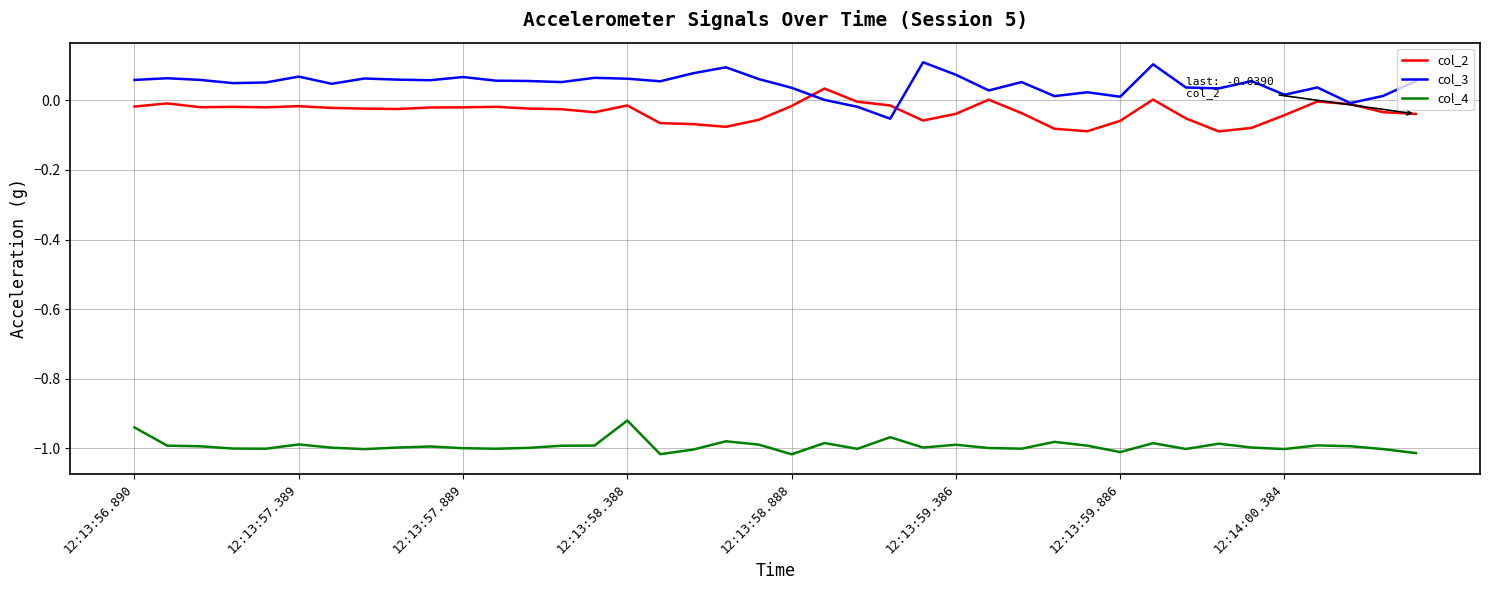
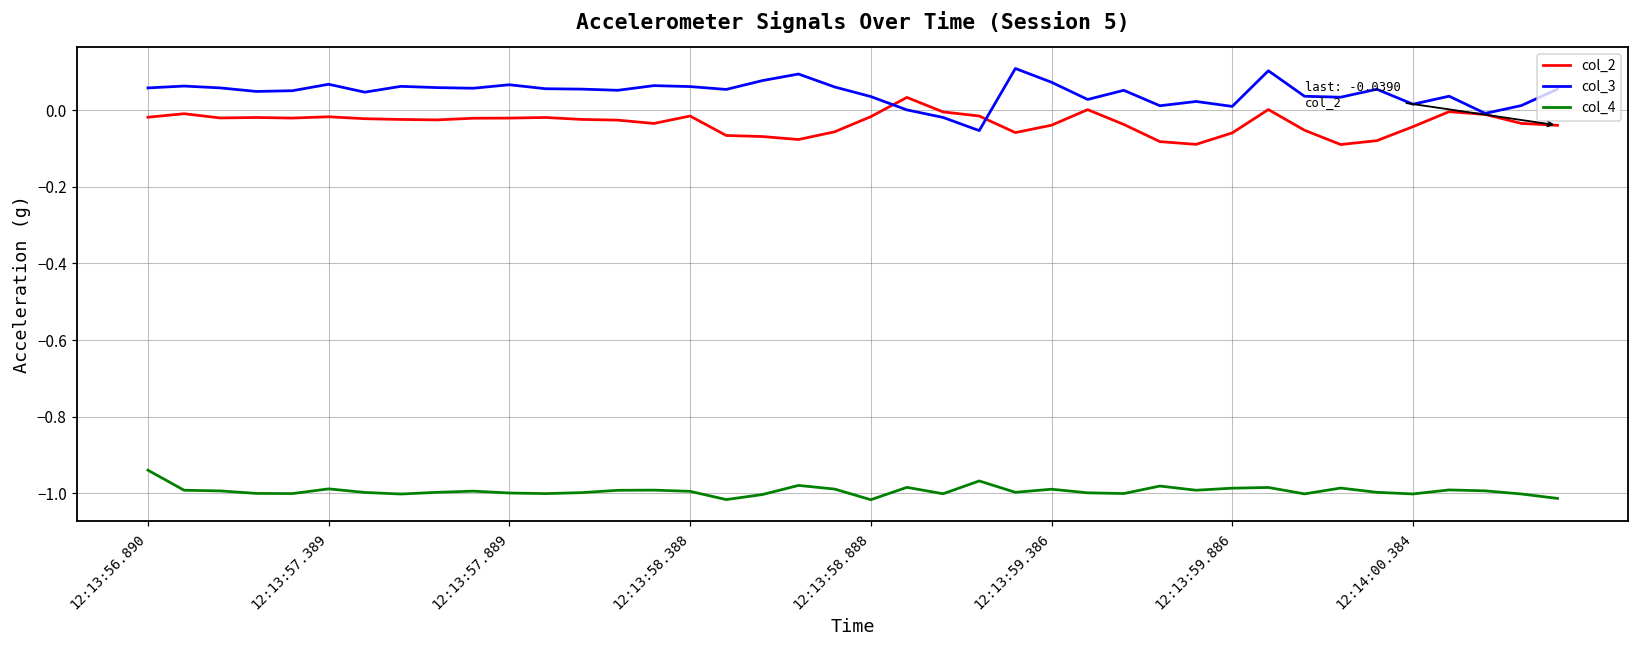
  {
    "col_2": {
      "12:13:56.890": -0.02,
      "12:13:57.389": -0.02,
      "12:13:57.889": -0.02,
      "12:13:58.388": -0.01,
      "12:13:58.888": -0.02,
      "12:13:59.386": -0.04,
      "12:13:59.886": -0.06
    },
    "col_3": {
      "12:13:56.890": 0.06,
      "12:13:57.389": 0.07,
      "12:13:57.889": 0.07,
      "12:13:58.388": 0.06,
      "12:13:58.888": 0.04,
      "12:13:59.386": 0.07,
      "12:13:59.886": 0.01
    },
    "col_4": {
      "12:13:56.890": -0.94,
      "12:13:57.389": -0.99,
      "12:13:57.889": -1.00,
-     "12:13:58.388": -0.92,
+     "12:13:58.388": -1.00,
      "12:13:58.888": -1.02,
      "12:13:59.386": -0.99,
-     "12:13:59.886": -1.01,
+     "12:13:59.886": -0.99,
      "12:14:00.384": -1.00
    }
  }
